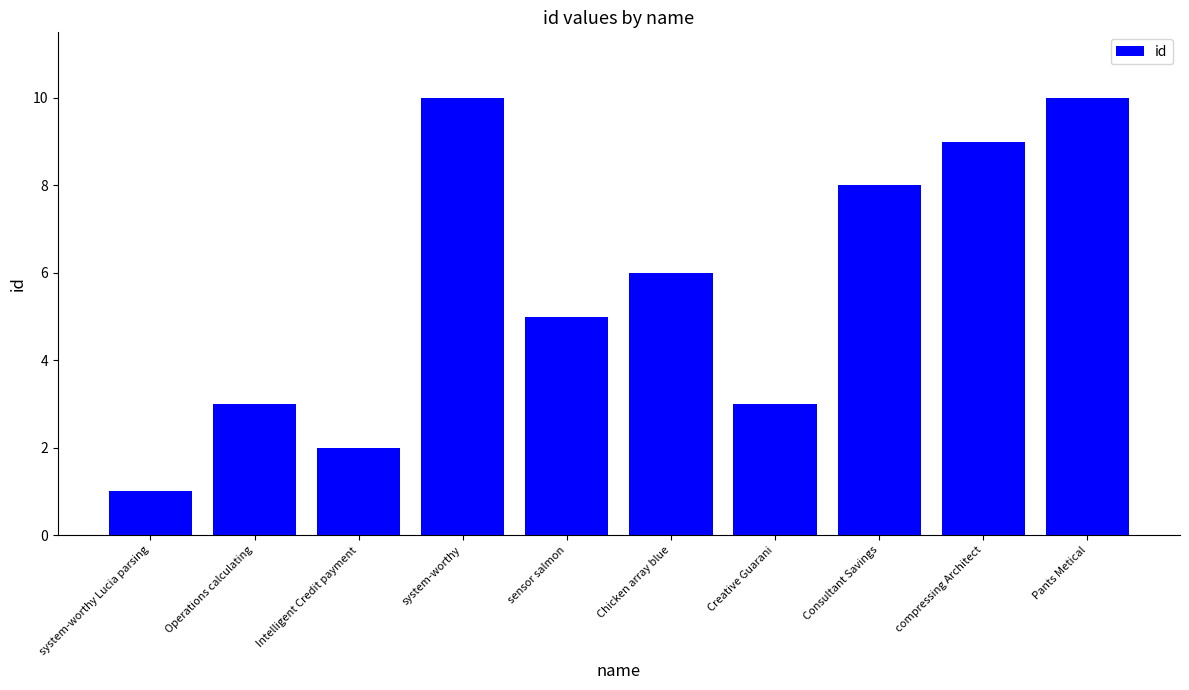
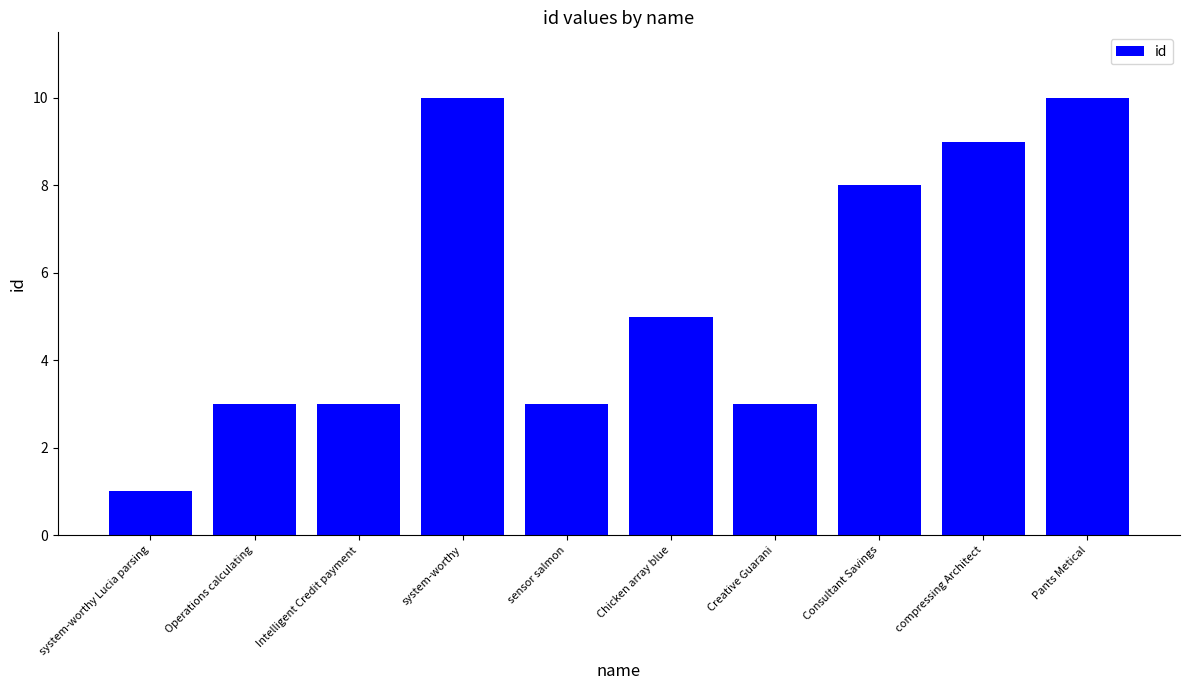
  {
    "system-worthy Lucia parsing": 1,
    "Operations calculating": 3,
-   "Intelligent Credit payment": 2,
+   "Intelligent Credit payment": 3,
    "system-worthy": 10,
-   "sensor salmon": 5,
-   "Chicken array blue": 6,
+   "sensor salmon": 3,
+   "Chicken array blue": 5,
    "Creative Guarani": 3,
    "Consultant Savings": 8,
    "compressing Architect": 9,
    "Pants Metical": 10
  }
